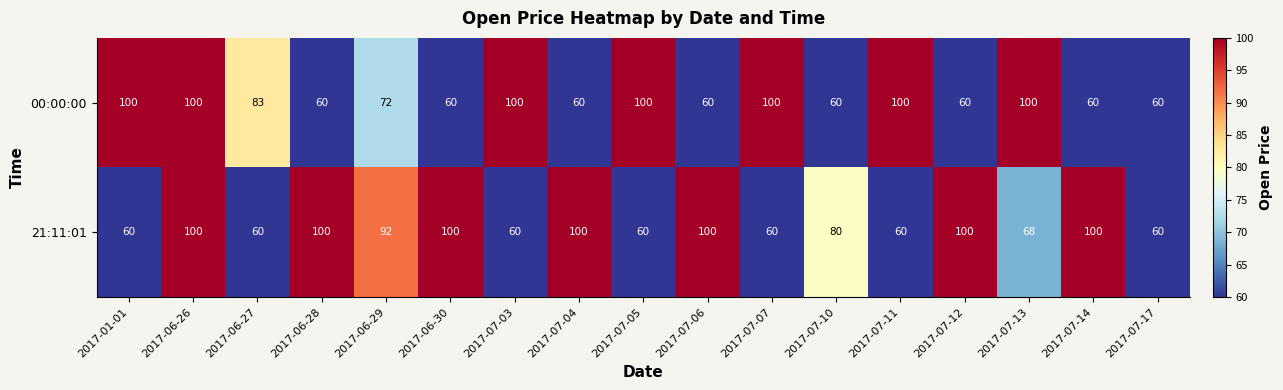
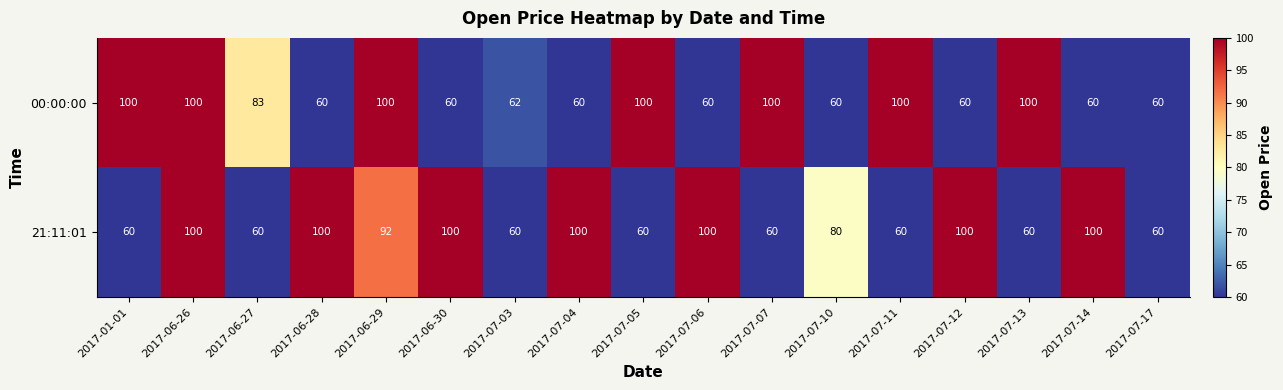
  {
    "00:00:00": {
      "2017-01-01": 100,
      "2017-06-26": 100,
      "2017-06-27": 83,
      "2017-06-28": 60,
-     "2017-06-29": 72,
+     "2017-06-29": 100,
      "2017-06-30": 60,
-     "2017-07-03": 100,
+     "2017-07-03": 62,
      "2017-07-04": 60,
      "2017-07-05": 100,
      "2017-07-06": 60,
      "2017-07-07": 100,
      "2017-07-10": 60,
      "2017-07-11": 100,
      "2017-07-12": 60,
      "2017-07-13": 100,
      "2017-07-14": 60,
      "2017-07-17": 60
    },
    "21:11:01": {
      "2017-01-01": 60,
      "2017-06-26": 100,
      "2017-06-27": 60,
      "2017-06-28": 100,
      "2017-06-29": 92,
      "2017-06-30": 100,
      "2017-07-03": 60,
      "2017-07-04": 100,
      "2017-07-05": 60,
      "2017-07-06": 100,
      "2017-07-07": 60,
      "2017-07-10": 80,
      "2017-07-11": 60,
      "2017-07-12": 100,
-     "2017-07-13": 68,
+     "2017-07-13": 60,
      "2017-07-14": 100,
      "2017-07-17": 60
    }
  }
